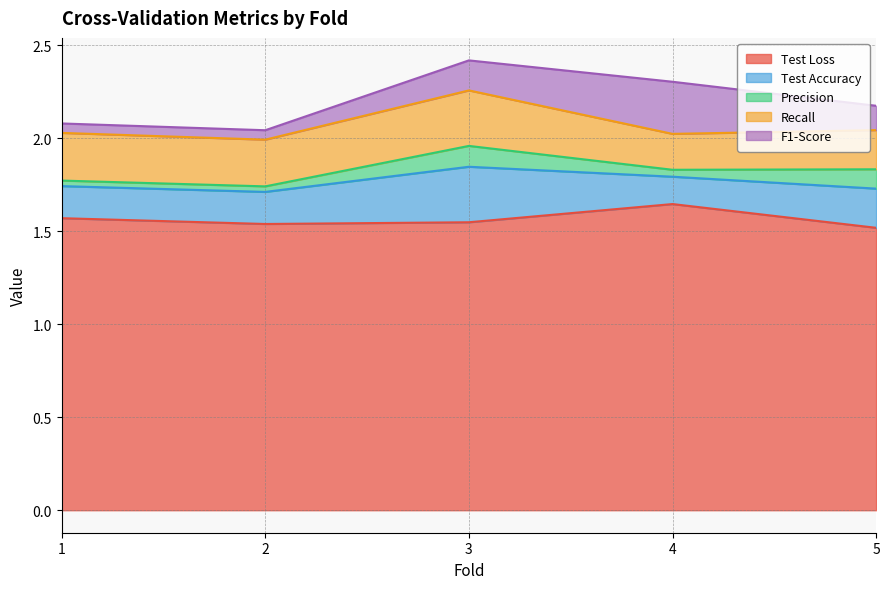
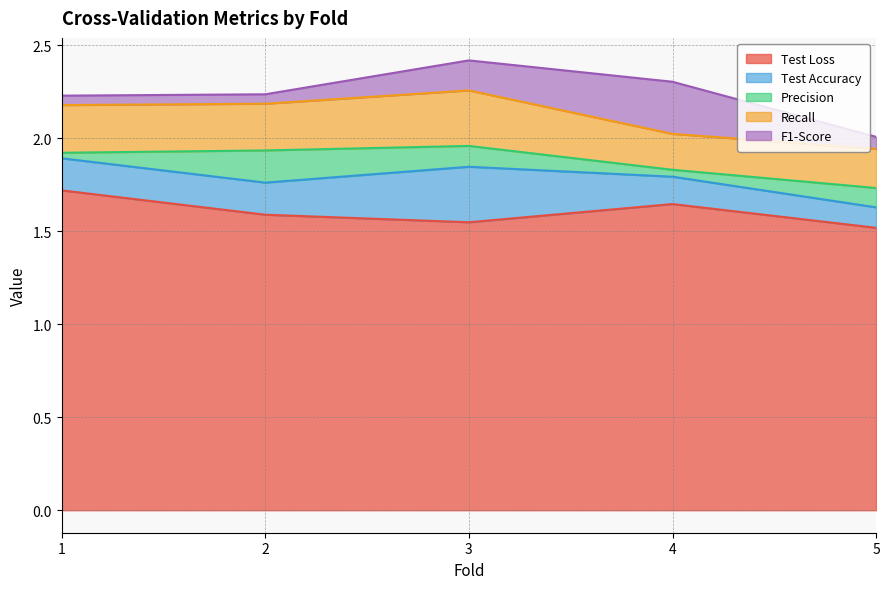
  {
    "Test Loss": {
-     "1": 1.57,
-     "2": 1.54,
+     "1": 1.72,
+     "2": 1.59,
      "3": 1.55,
      "4": 1.65,
      "5": 1.52
    },
    "Test Accuracy": {
      "1": 0.17,
      "2": 0.17,
      "3": 0.30,
      "4": 0.15,
-     "5": 0.21
+     "5": 0.11
    },
    "Precision": {
      "1": 0.03,
-     "2": 0.03,
+     "2": 0.17,
      "3": 0.11,
      "4": 0.04,
      "5": 0.10
    },
    "Recall": {
      "1": 0.26,
      "2": 0.25,
      "3": 0.30,
      "4": 0.19,
      "5": 0.21
    },
    "F1-Score": {
      "1": 0.05,
      "2": 0.05,
      "3": 0.16,
      "4": 0.28,
-     "5": 0.13
+     "5": 0.06
    }
  }
